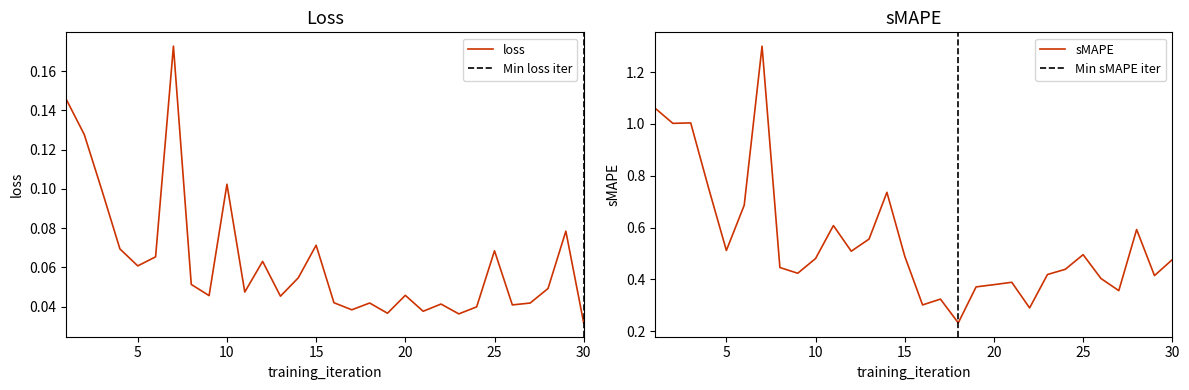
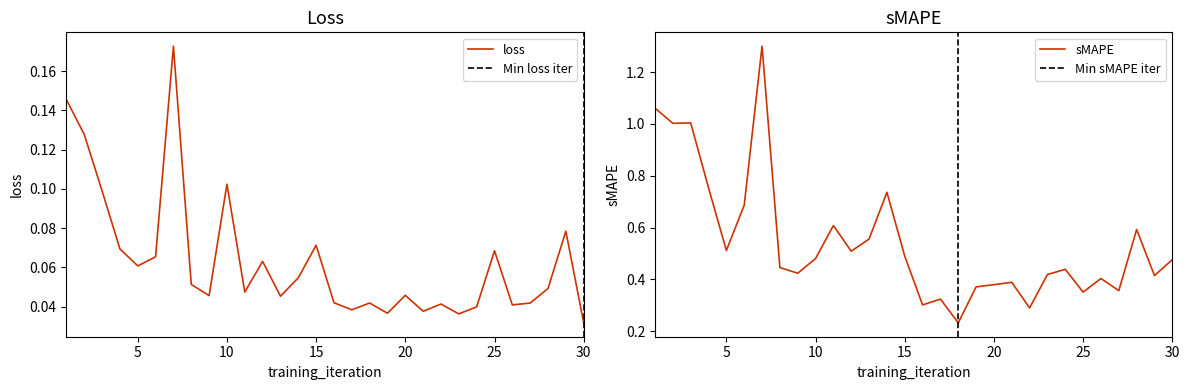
  {
    "Loss": {
      "5": 0.061,
      "10": 0.102,
      "15": 0.071,
      "20": 0.046,
      "25": 0.068,
      "30": 0.032
    },
    "sMAPE": {
      "5": 0.51,
      "10": 0.48,
      "15": 0.49,
      "20": 0.38,
-     "25": 0.50,
+     "25": 0.35,
      "30": 0.48
    }
  }
